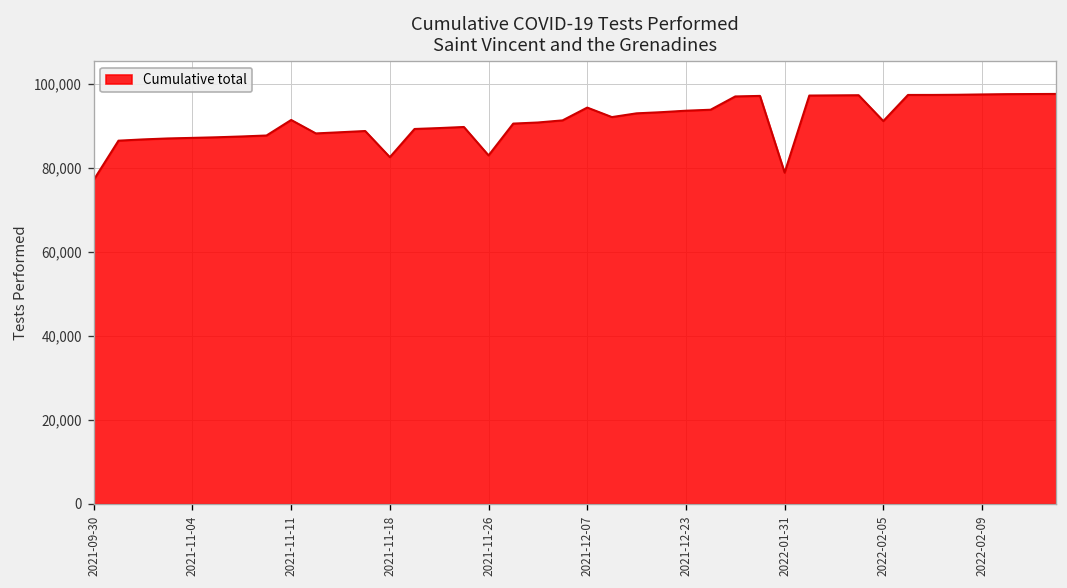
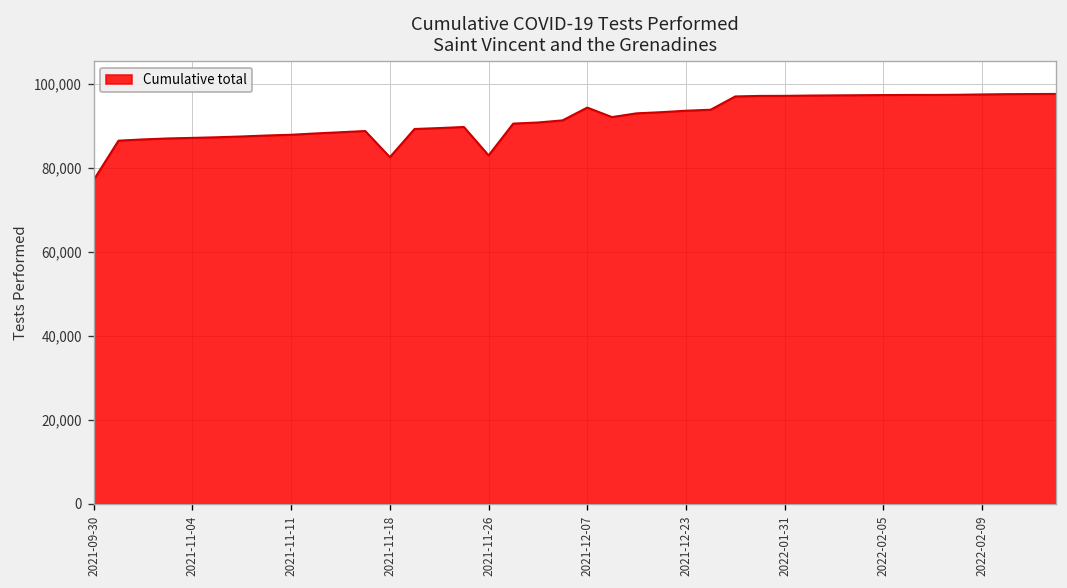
  {
    "2021-09-30": "77,000",
    "2021-11-04": "87,000",
-   "2021-11-11": "91,000",
+   "2021-11-11": "88,000",
    "2021-11-18": "83,000",
    "2021-11-26": "83,000",
    "2021-12-07": "94,000",
    "2021-12-23": "94,000",
-   "2022-01-31": "79,000",
-   "2022-02-05": "91,000",
+   "2022-01-31": "97,000",
+   "2022-02-05": "97,000",
    "2022-02-09": "97,000"
  }
